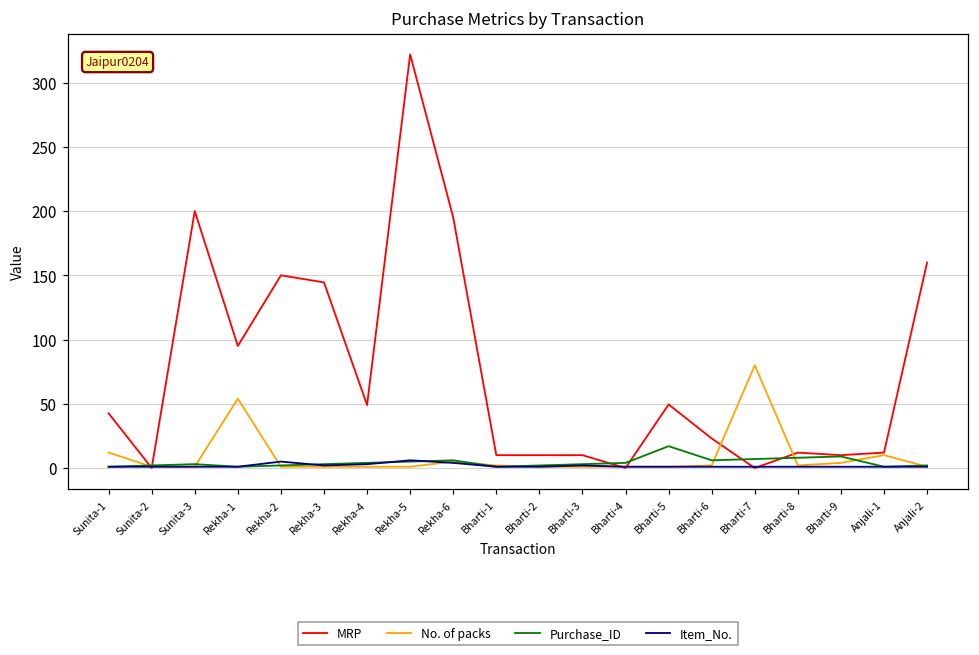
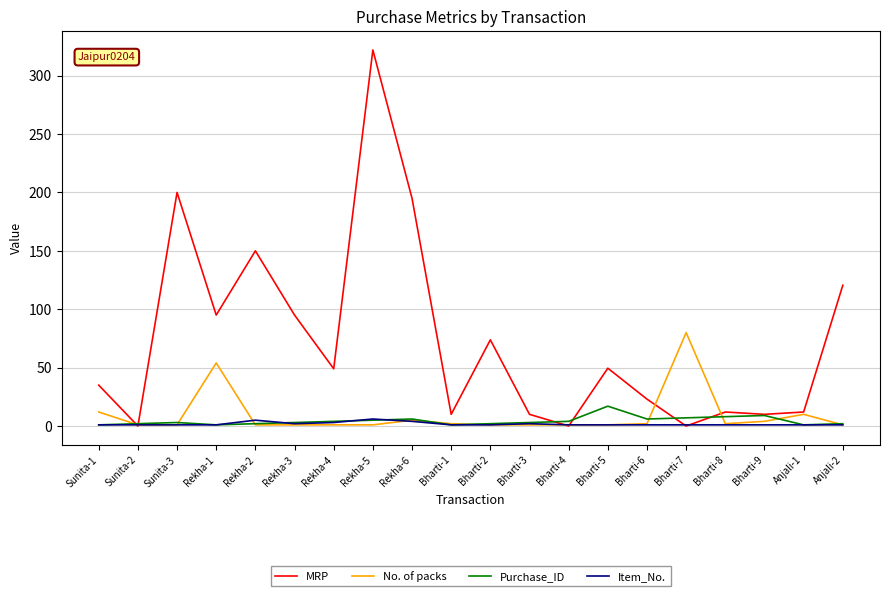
  {
    "MRP": {
-     "Sunita-1": 43,
+     "Sunita-1": 35,
      "Sunita-3": 200,
      "Rekha-1": 95,
      "Rekha-2": 150,
-     "Rekha-3": 145,
+     "Rekha-3": 95,
      "Rekha-4": 49,
      "Rekha-5": 322,
      "Rekha-6": 195,
      "Bharti-1": 10,
-     "Bharti-2": 10,
+     "Bharti-2": 74,
      "Bharti-3": 10,
      "Bharti-5": 50,
      "Bharti-6": 23,
      "Bharti-8": 12,
-     "Anjali-2": 160
+     "Anjali-2": 121
    },
    "No. of packs": {
      "Sunita-1": 12,
      "Rekha-1": 54,
      "Rekha-5": 1,
      "Bharti-7": 80,
      "Bharti-9": 4
    },
    "Purchase_ID": {
      "Bharti-4": 4,
      "Bharti-5": 17,
      "Bharti-6": 6,
      "Bharti-7": 7,
      "Bharti-8": 8
    },
    "Item_No.": {
      "Rekha-2": 5,
      "Bharti-9": 1
    }
  }
